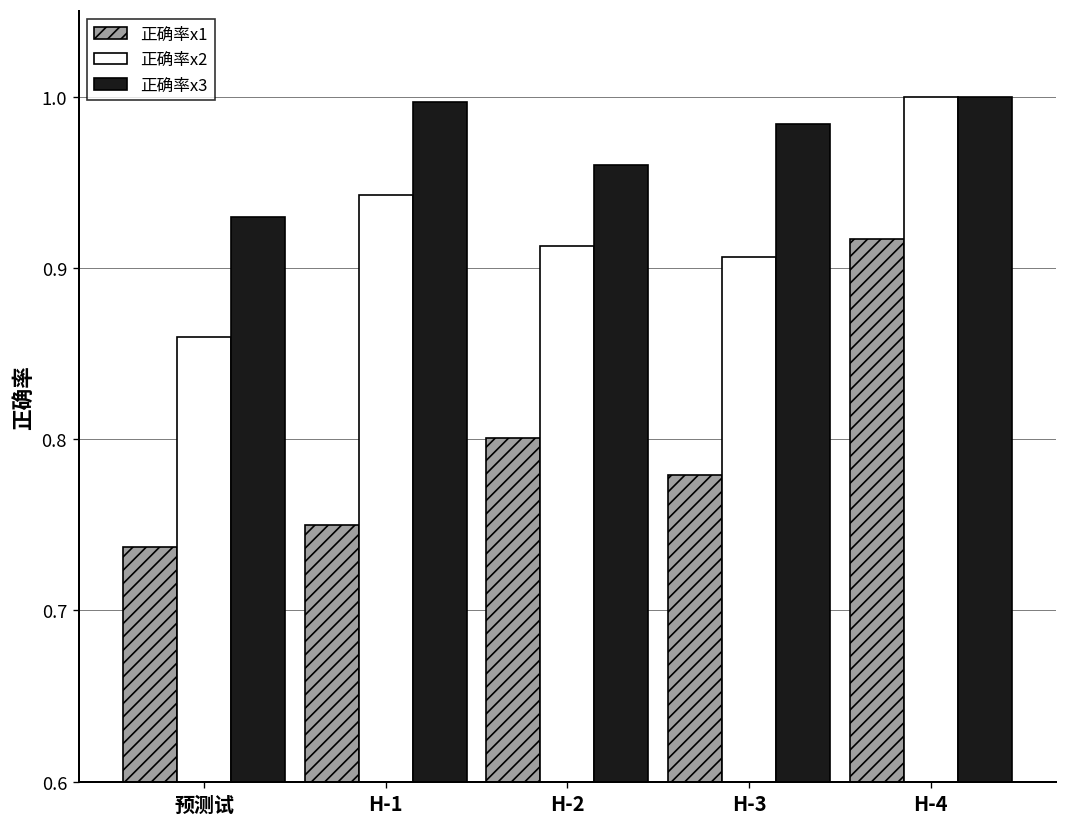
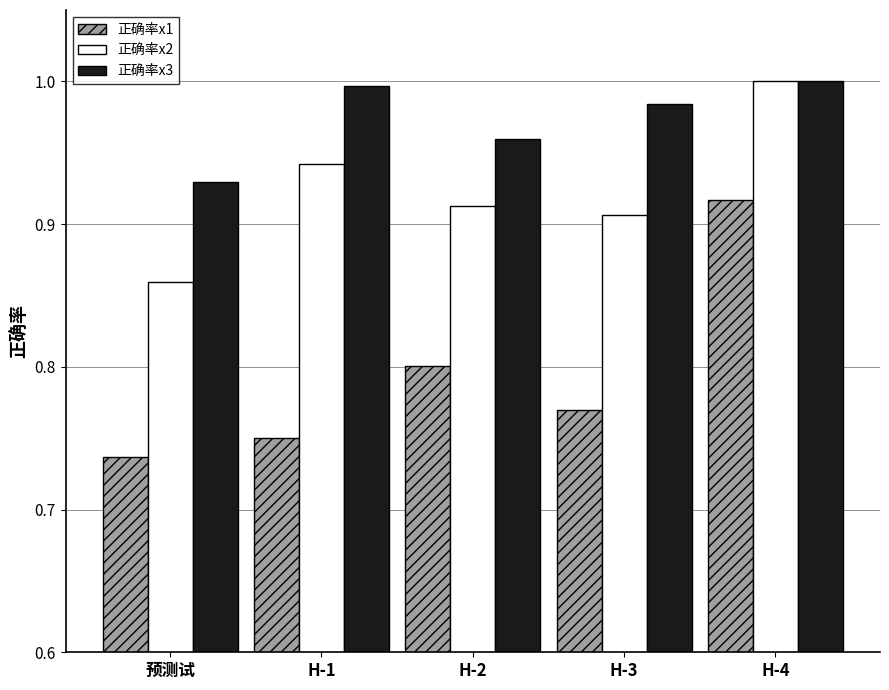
  {
    "正确率x1": {
      "预测试": 0.737,
      "H-1": 0.750,
      "H-2": 0.801,
-     "H-3": 0.779,
+     "H-3": 0.770,
      "H-4": 0.917
    },
    "正确率x2": {
      "预测试": 0.860,
      "H-1": 0.942,
      "H-2": 0.913,
      "H-3": 0.906,
      "H-4": 1.000
    },
    "正确率x3": {
      "预测试": 0.930,
      "H-1": 0.997,
      "H-2": 0.960,
      "H-3": 0.984,
      "H-4": 1.000
    }
  }
